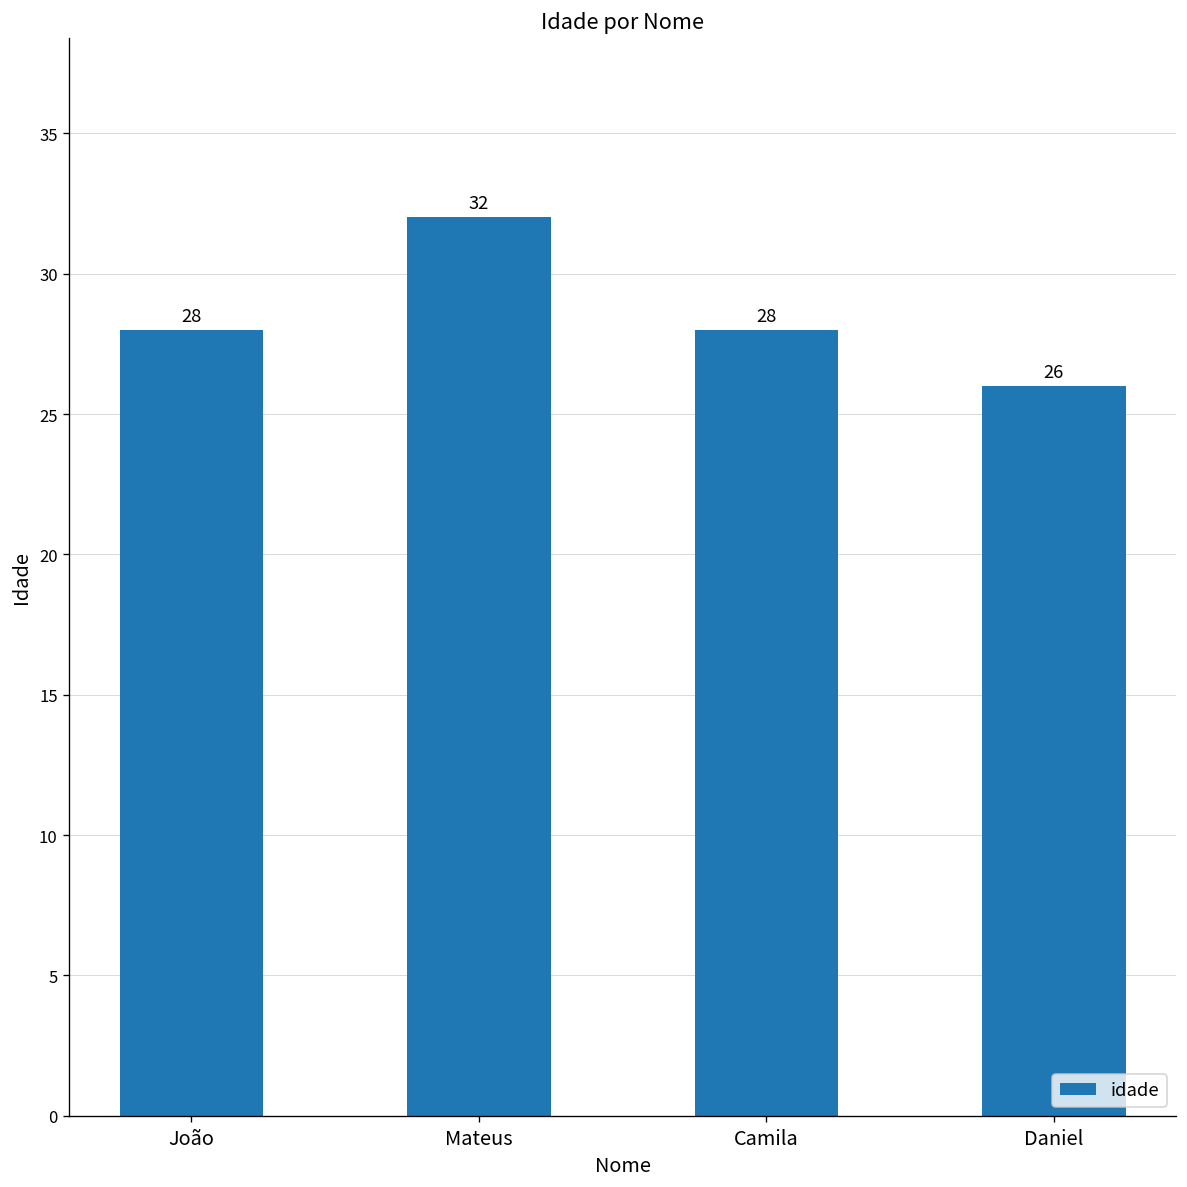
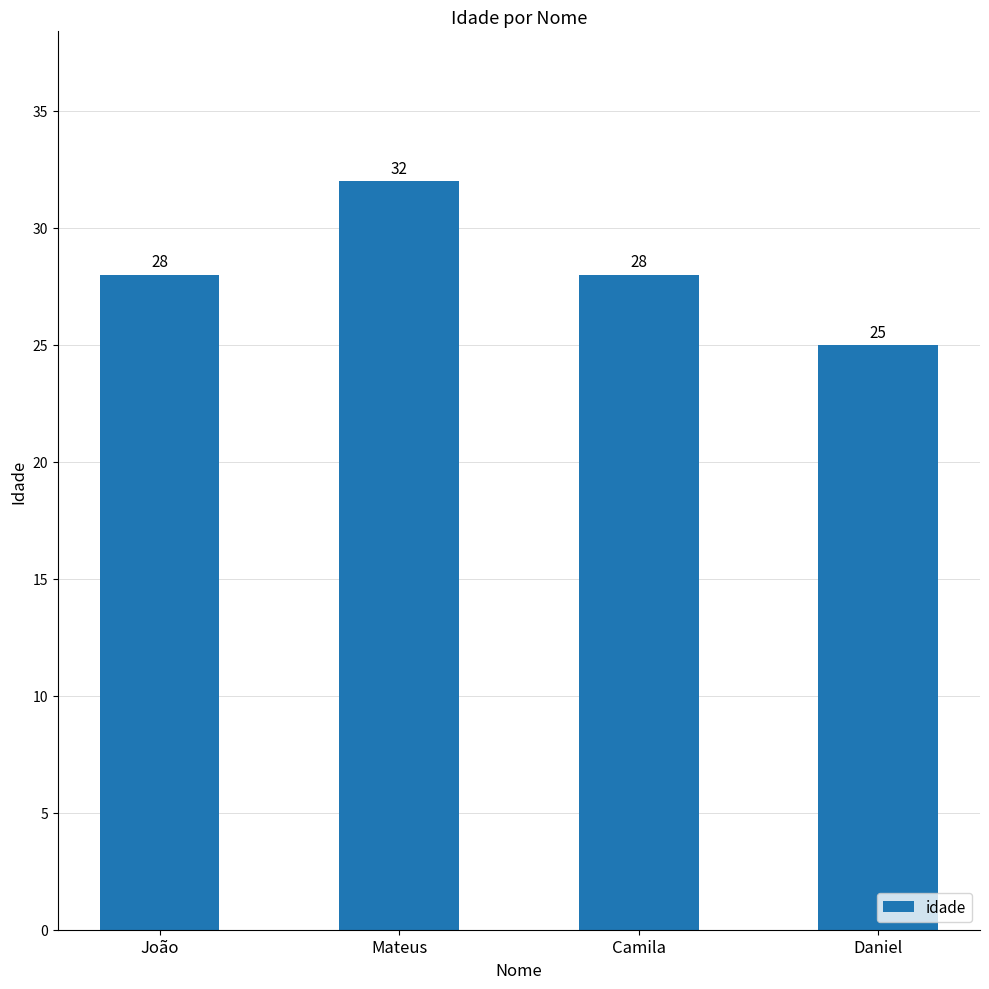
  {
    "João": 28,
    "Mateus": 32,
    "Camila": 28,
-   "Daniel": 26
+   "Daniel": 25
  }
